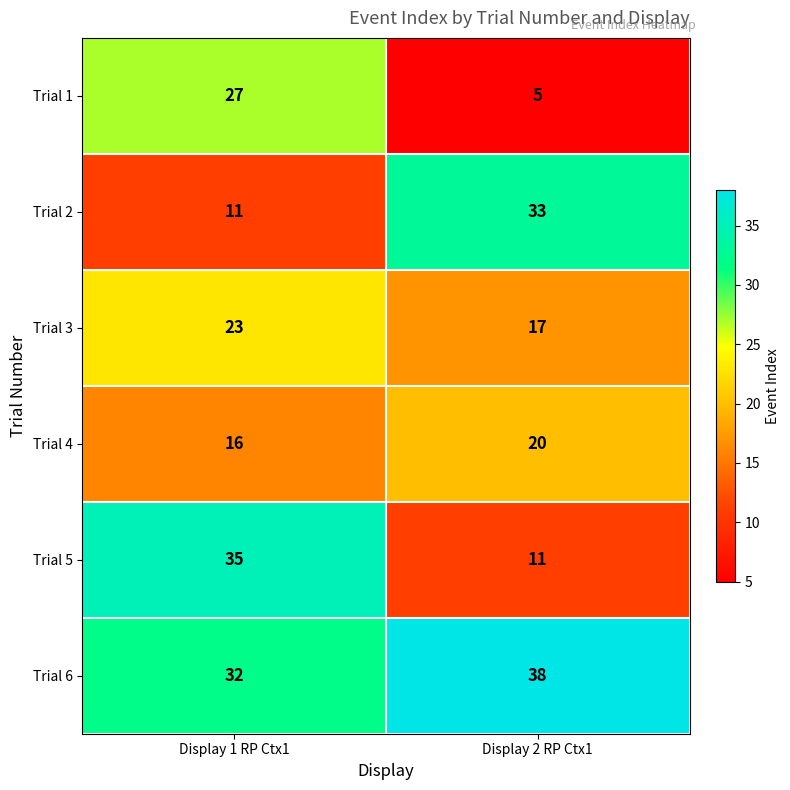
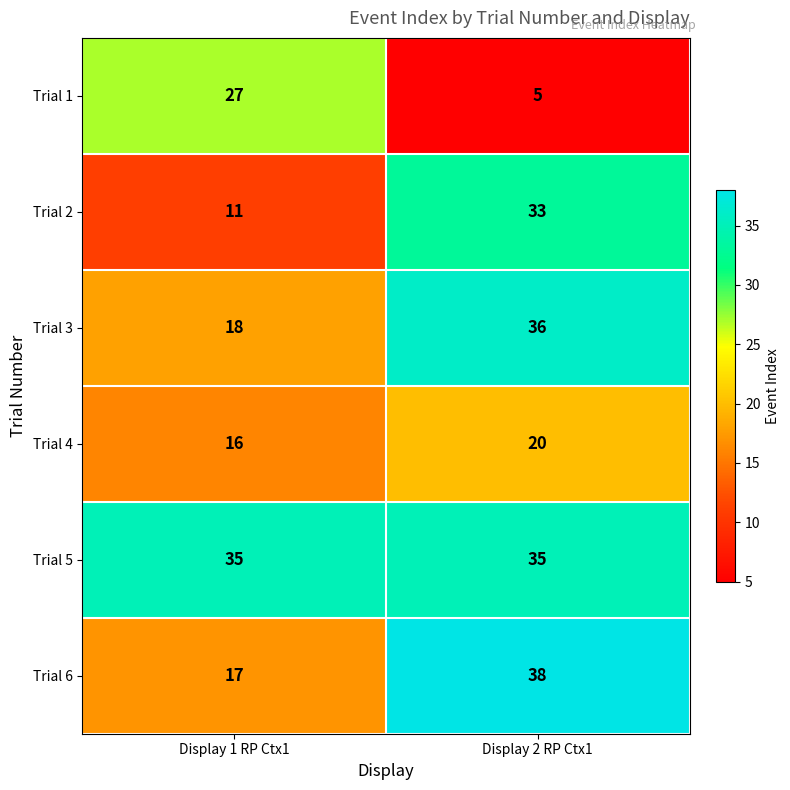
  {
    "Trial 1": {
      "Display 1 RP Ctx1": 27,
      "Display 2 RP Ctx1": 5
    },
    "Trial 2": {
      "Display 1 RP Ctx1": 11,
      "Display 2 RP Ctx1": 33
    },
    "Trial 3": {
-     "Display 1 RP Ctx1": 23,
-     "Display 2 RP Ctx1": 17
+     "Display 1 RP Ctx1": 18,
+     "Display 2 RP Ctx1": 36
    },
    "Trial 4": {
      "Display 1 RP Ctx1": 16,
      "Display 2 RP Ctx1": 20
    },
    "Trial 5": {
      "Display 1 RP Ctx1": 35,
-     "Display 2 RP Ctx1": 11
+     "Display 2 RP Ctx1": 35
    },
    "Trial 6": {
-     "Display 1 RP Ctx1": 32,
+     "Display 1 RP Ctx1": 17,
      "Display 2 RP Ctx1": 38
    }
  }
